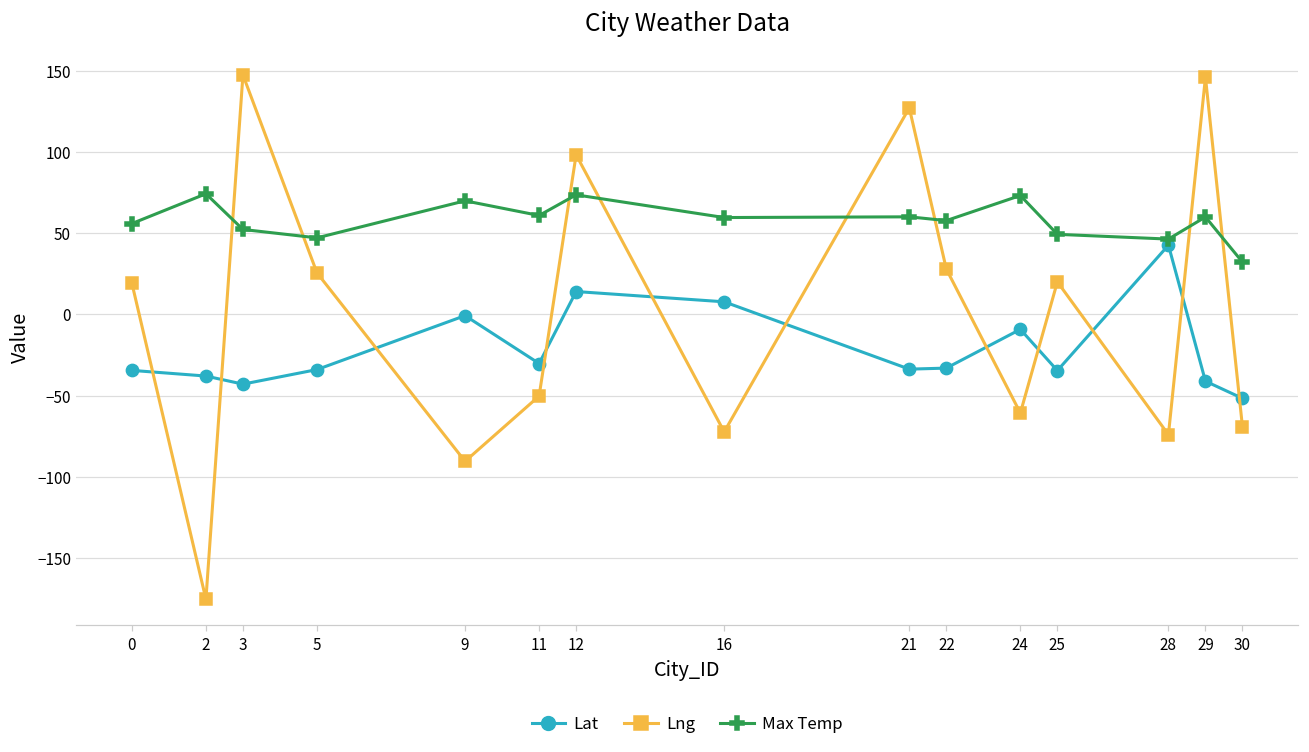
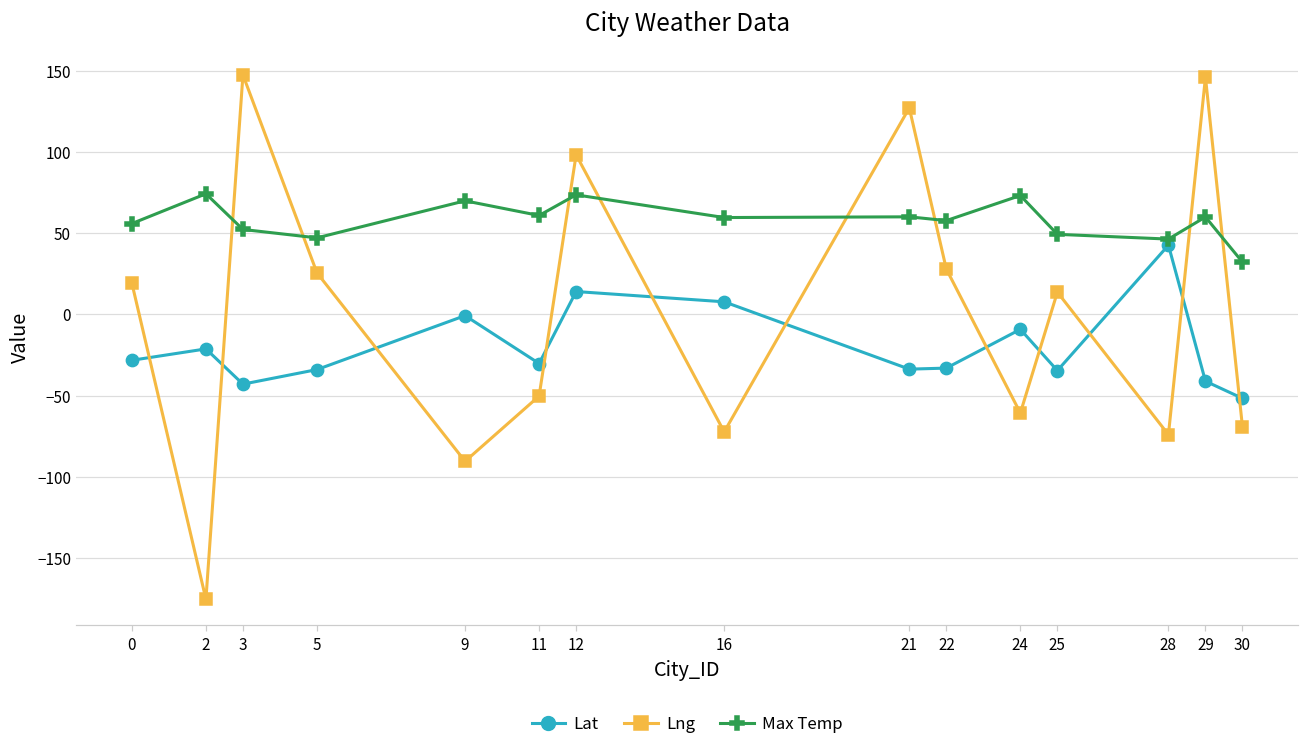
  {
    "Lat": {
-     "0": -34,
-     "2": -38,
+     "0": -28,
+     "2": -21,
      "3": -43,
      "5": -34,
      "9": -1,
      "11": -30,
      "12": 14,
      "16": 8,
      "21": -34,
      "22": -33,
      "24": -9,
      "25": -35,
      "28": 43,
      "29": -41,
      "30": -52
    },
    "Lng": {
      "0": 19,
      "2": -175,
      "3": 147,
      "5": 26,
      "9": -90,
      "11": -50,
      "12": 98,
      "16": -72,
      "21": 127,
      "22": 28,
      "24": -61,
-     "25": 20,
+     "25": 14,
      "28": -74,
      "29": 146,
      "30": -69
    },
    "Max Temp": {
      "0": 56,
      "2": 74,
      "3": 52,
      "5": 47,
      "9": 70,
      "11": 61,
      "12": 74,
      "16": 60,
      "21": 60,
      "22": 58,
      "24": 73,
      "25": 49,
      "28": 46,
      "29": 60,
      "30": 32
    }
  }
